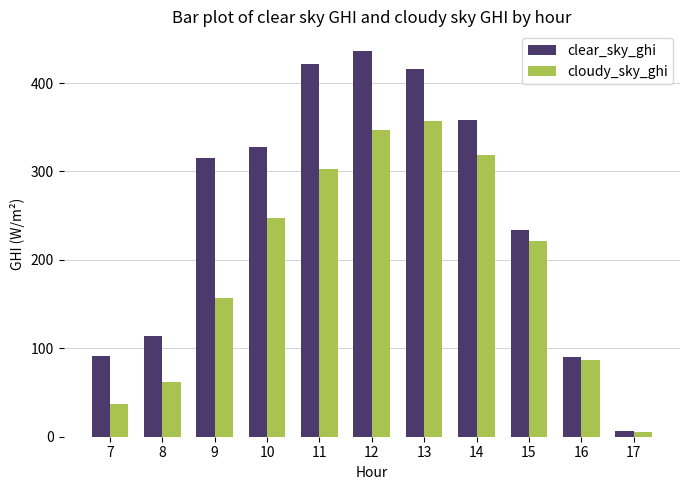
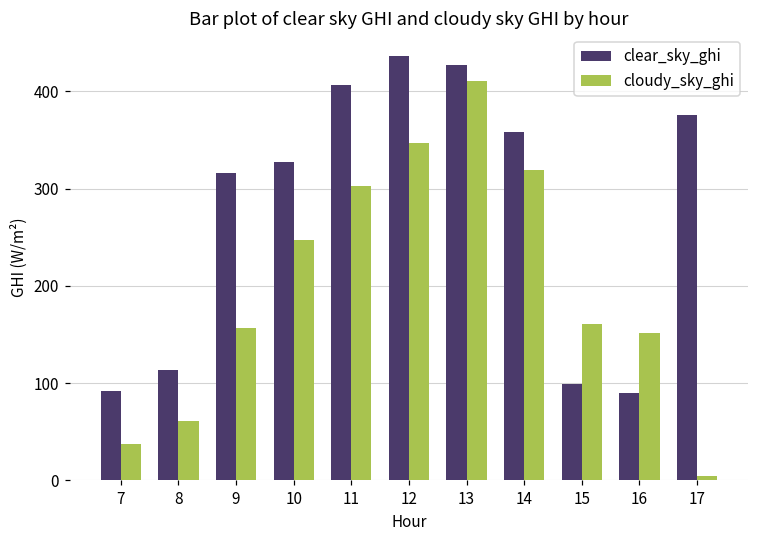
  {
    "clear_sky_ghi": {
      "7": 90,
      "8": 110,
      "9": 320,
      "10": 330,
-     "11": 420,
+     "11": 410,
      "12": 440,
-     "13": 420,
+     "13": 430,
      "14": 360,
-     "15": 230,
+     "15": 100,
      "16": 90,
-     "17": 10
+     "17": 380
    },
    "cloudy_sky_ghi": {
      "7": 40,
      "8": 60,
      "9": 160,
      "10": 250,
      "11": 300,
      "12": 350,
-     "13": 360,
+     "13": 410,
      "14": 320,
-     "15": 220,
-     "16": 90,
+     "15": 160,
+     "16": 150,
      "17": 0
    }
  }
